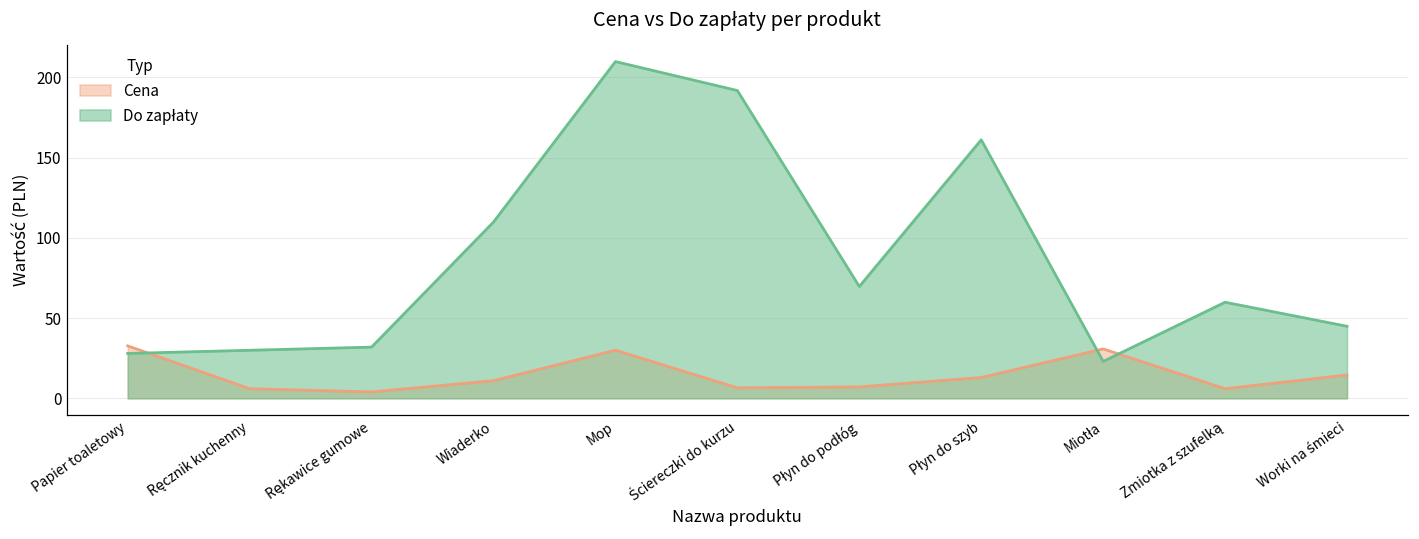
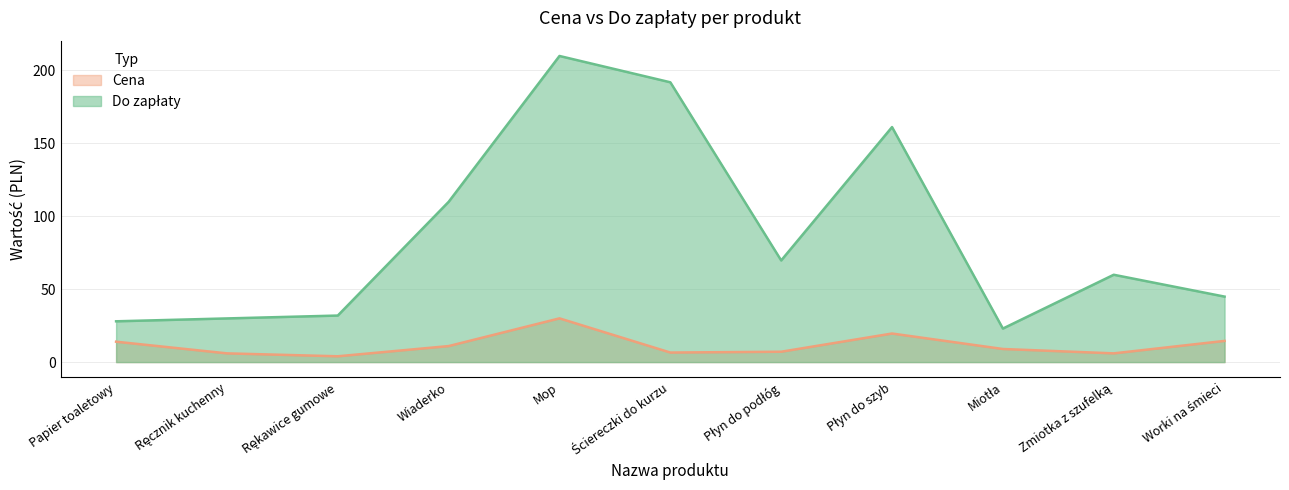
  {
    "Cena": {
-     "Papier toaletowy": 33,
+     "Papier toaletowy": 14,
      "Ręcznik kuchenny": 6,
      "Rękawice gumowe": 4,
      "Wiaderko": 11,
      "Mop": 30,
      "Ściereczki do kurzu": 7,
      "Płyn do podłóg": 7,
-     "Płyn do szyb": 13,
-     "Miotła": 31,
+     "Płyn do szyb": 20,
+     "Miotła": 9,
      "Zmiotka z szufelką": 6,
      "Worki na śmieci": 15
    },
    "Do zapłaty": {
      "Papier toaletowy": 28,
      "Ręcznik kuchenny": 30,
      "Rękawice gumowe": 32,
      "Wiaderko": 110,
      "Mop": 210,
      "Ściereczki do kurzu": 192,
      "Płyn do podłóg": 70,
      "Płyn do szyb": 161,
      "Miotła": 23,
      "Zmiotka z szufelką": 60,
      "Worki na śmieci": 45
    }
  }
